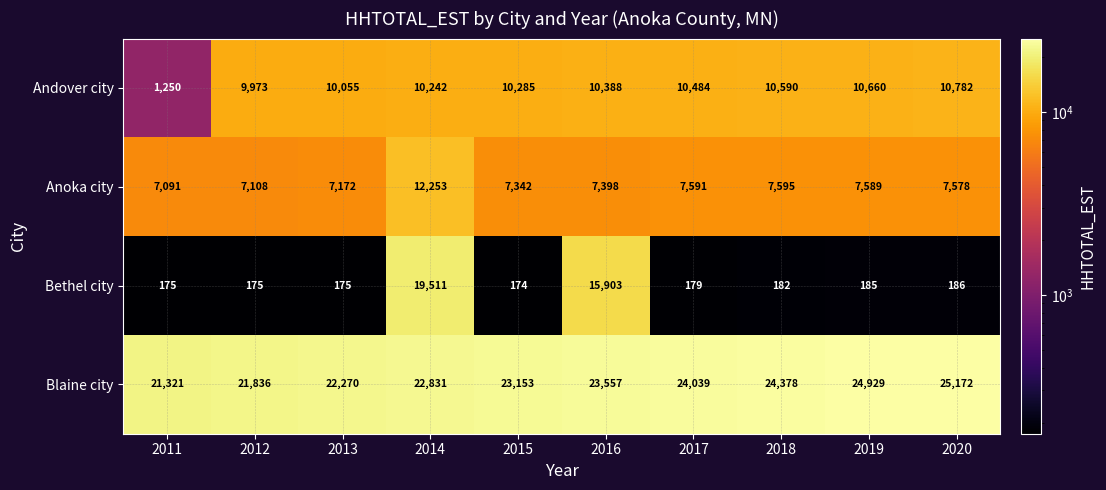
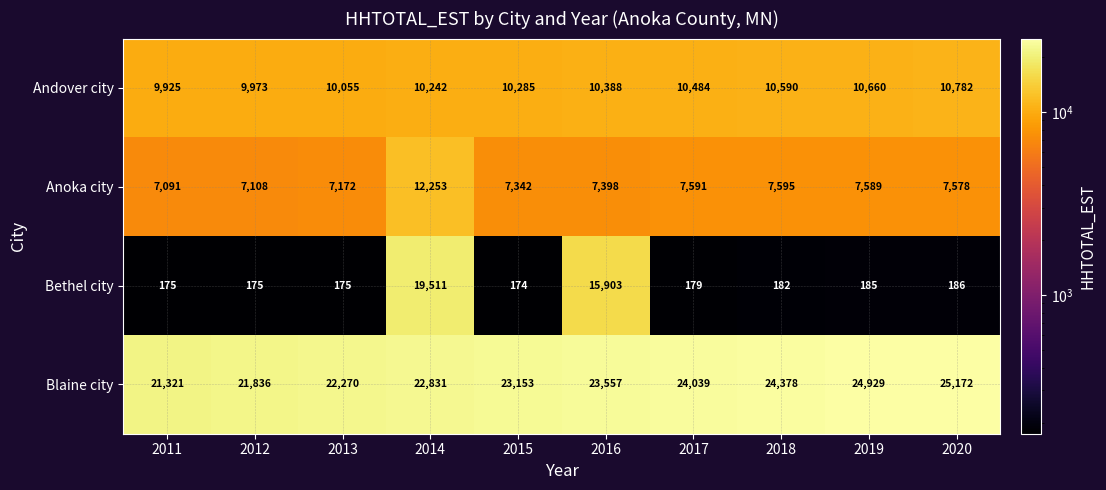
  {
    "Andover city": {
-     "2011": "1,250",
+     "2011": "9,925",
      "2012": "9,973",
      "2013": "10,055",
      "2014": "10,242",
      "2015": "10,285",
      "2016": "10,388",
      "2017": "10,484",
      "2018": "10,590",
      "2019": "10,660",
      "2020": "10,782"
    },
    "Anoka city": {
      "2011": "7,091",
      "2012": "7,108",
      "2013": "7,172",
      "2014": "12,253",
      "2015": "7,342",
      "2016": "7,398",
      "2017": "7,591",
      "2018": "7,595",
      "2019": "7,589",
      "2020": "7,578"
    },
    "Bethel city": {
      "2011": "175",
      "2012": "175",
      "2013": "175",
      "2014": "19,511",
      "2015": "174",
      "2016": "15,903",
      "2017": "179",
      "2018": "182",
      "2019": "185",
      "2020": "186"
    },
    "Blaine city": {
      "2011": "21,321",
      "2012": "21,836",
      "2013": "22,270",
      "2014": "22,831",
      "2015": "23,153",
      "2016": "23,557",
      "2017": "24,039",
      "2018": "24,378",
      "2019": "24,929",
      "2020": "25,172"
    }
  }
